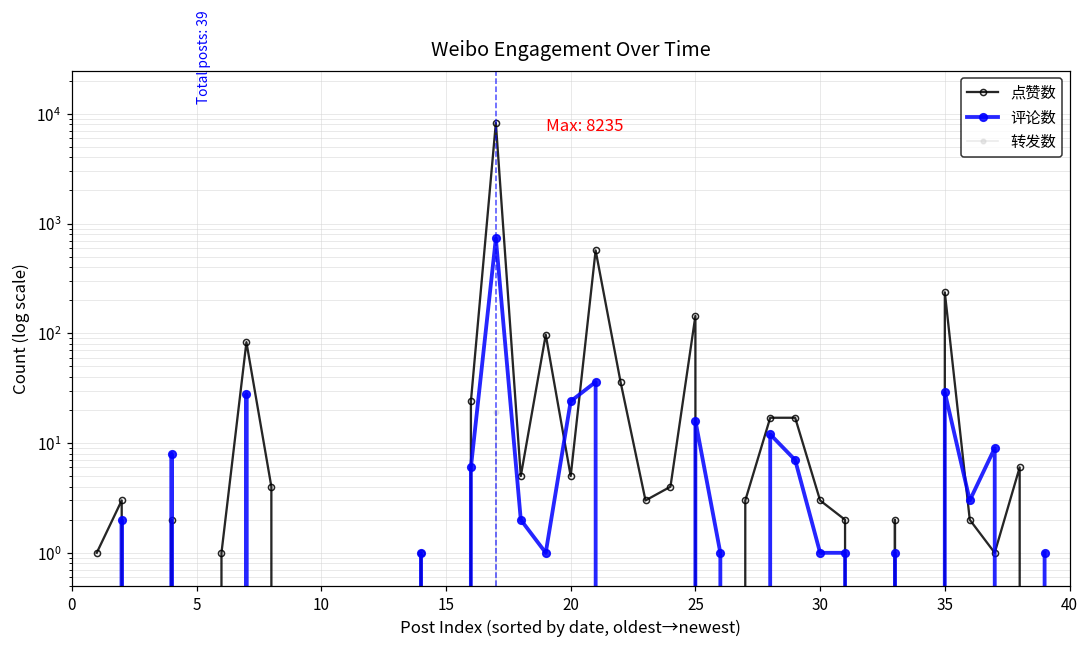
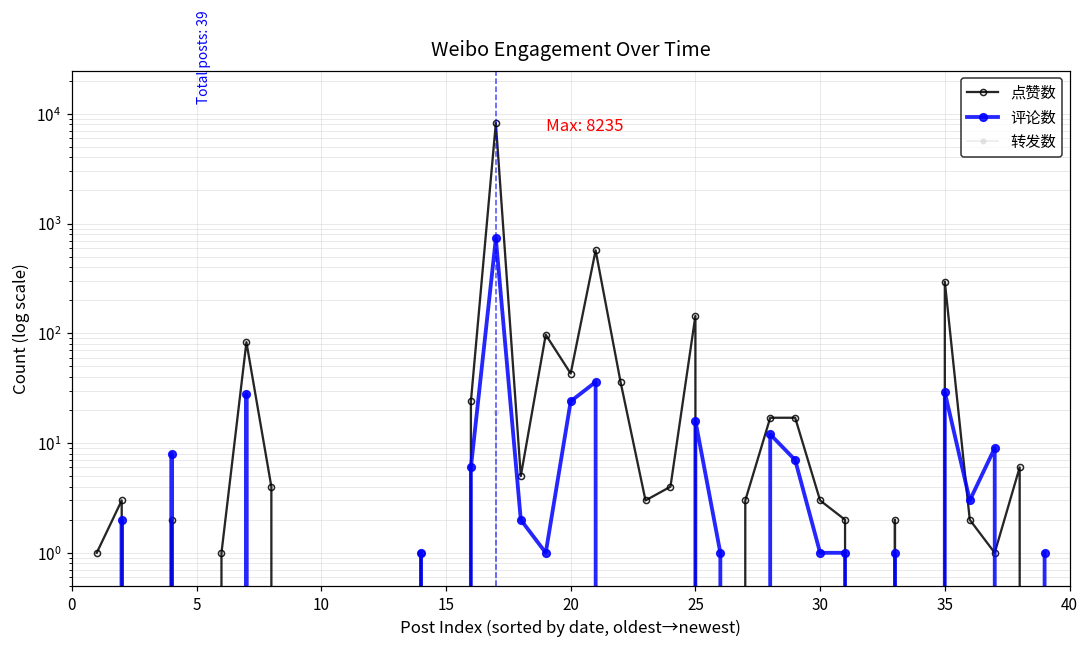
  {
    "点赞数": {
-     "20": 5,
+     "20": 43,
      "25": 140,
      "30": 3,
-     "35": 240
+     "35": 300
    },
    "评论数": {
      "20": 24,
      "25": 16,
      "30": 1,
      "35": 29
    }
  }
